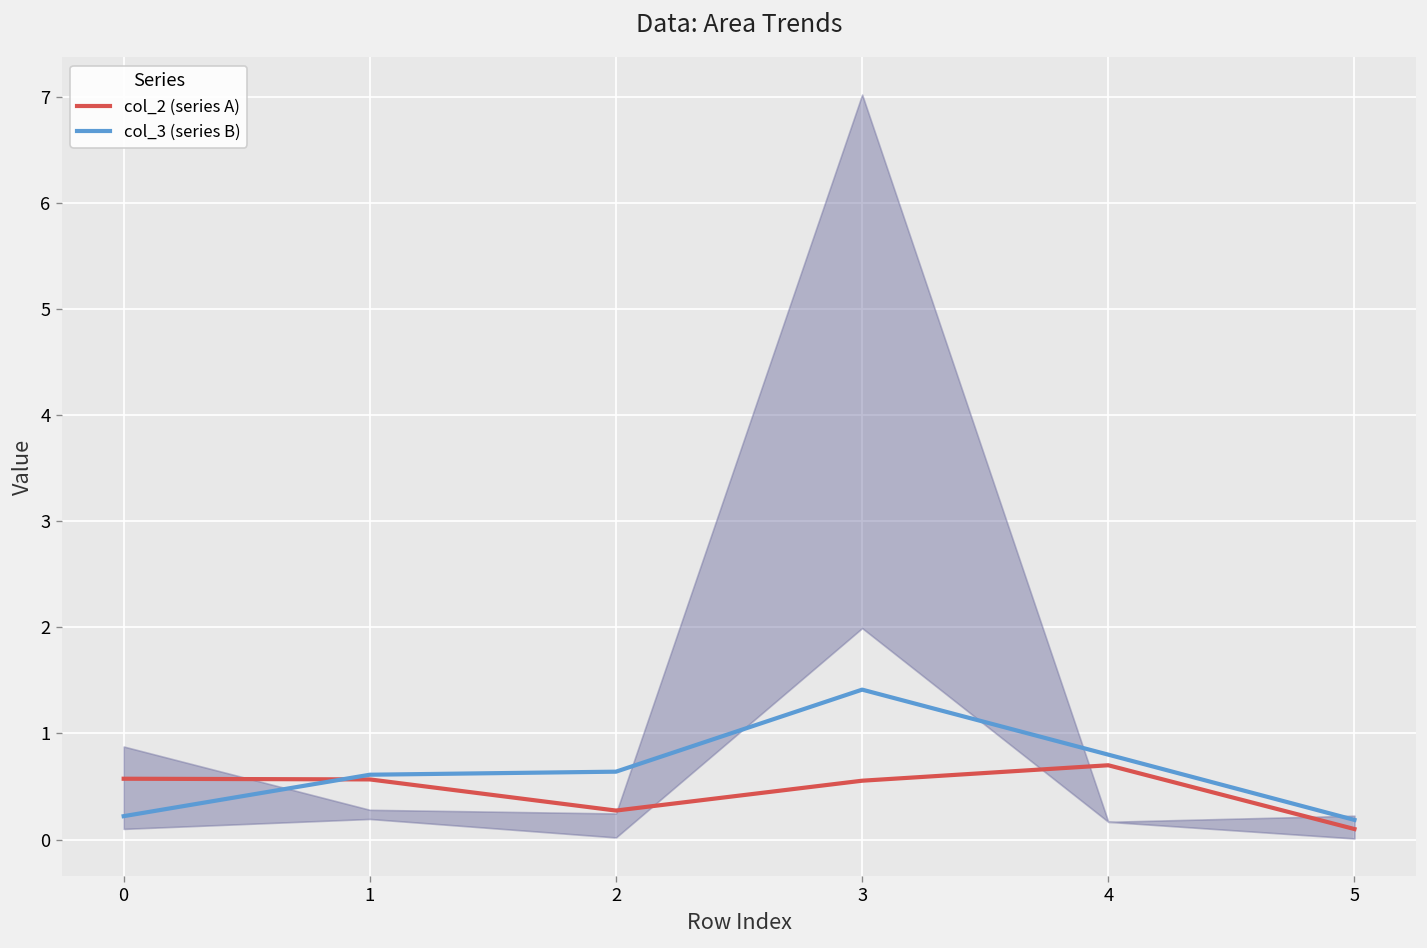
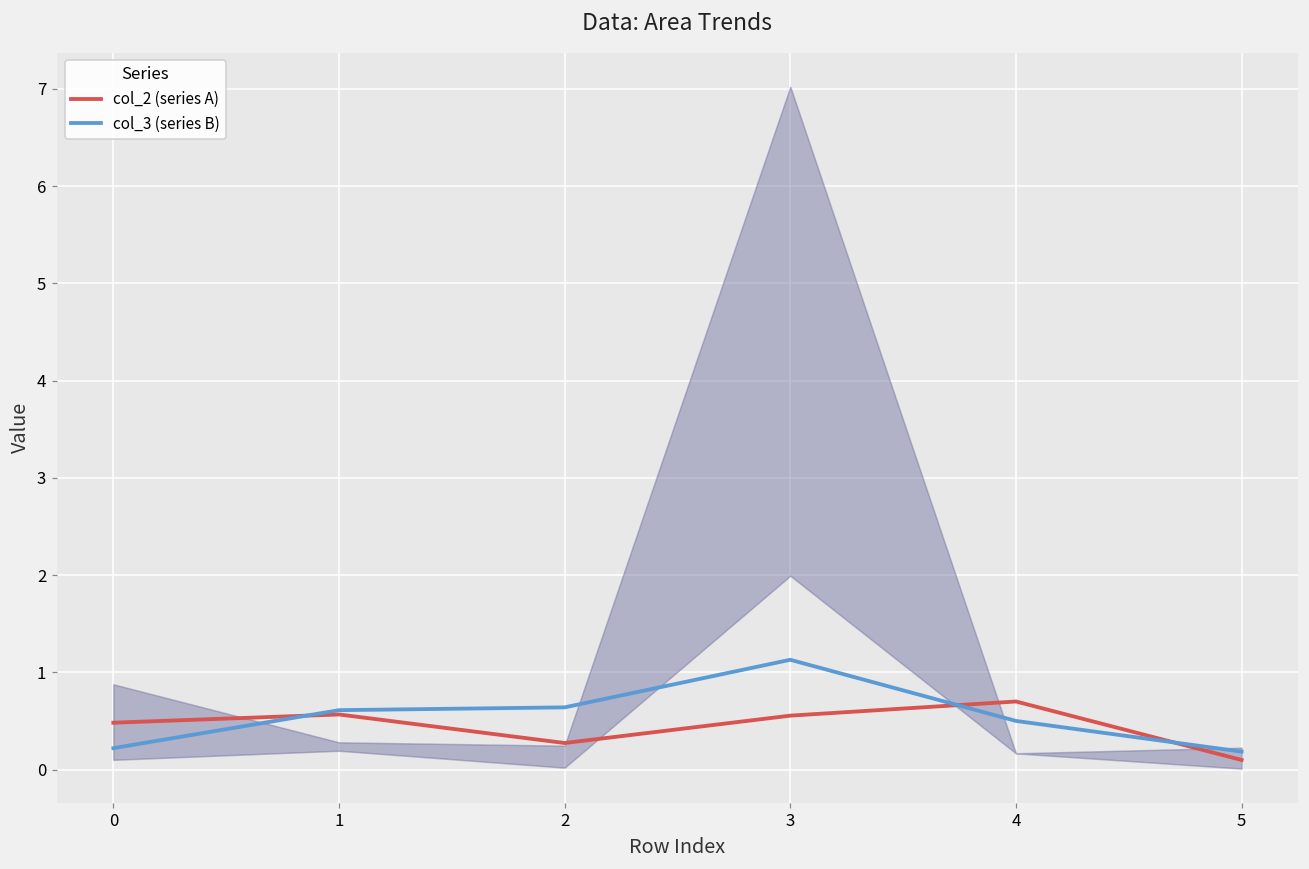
  {
    "col_2 (series A)": {
-     "0": 0.6,
+     "0": 0.5,
      "1": 0.6,
      "3": 0.6,
      "4": 0.7,
      "5": 0.1
    },
    "col_3 (series B)": {
      "0": 0.2,
      "1": 0.6,
      "2": 0.6,
-     "3": 1.4,
-     "4": 0.8,
+     "3": 1.1,
+     "4": 0.5,
      "5": 0.2
    }
  }
